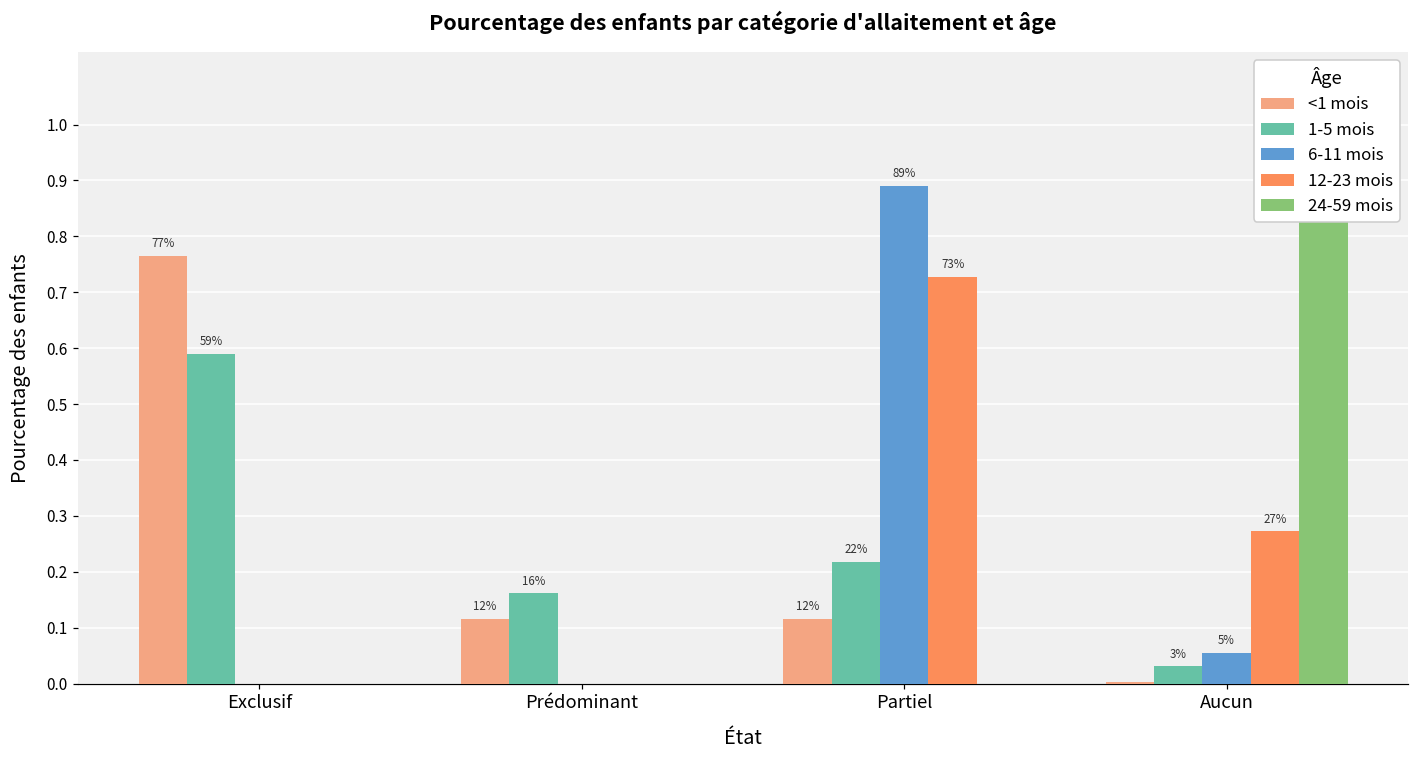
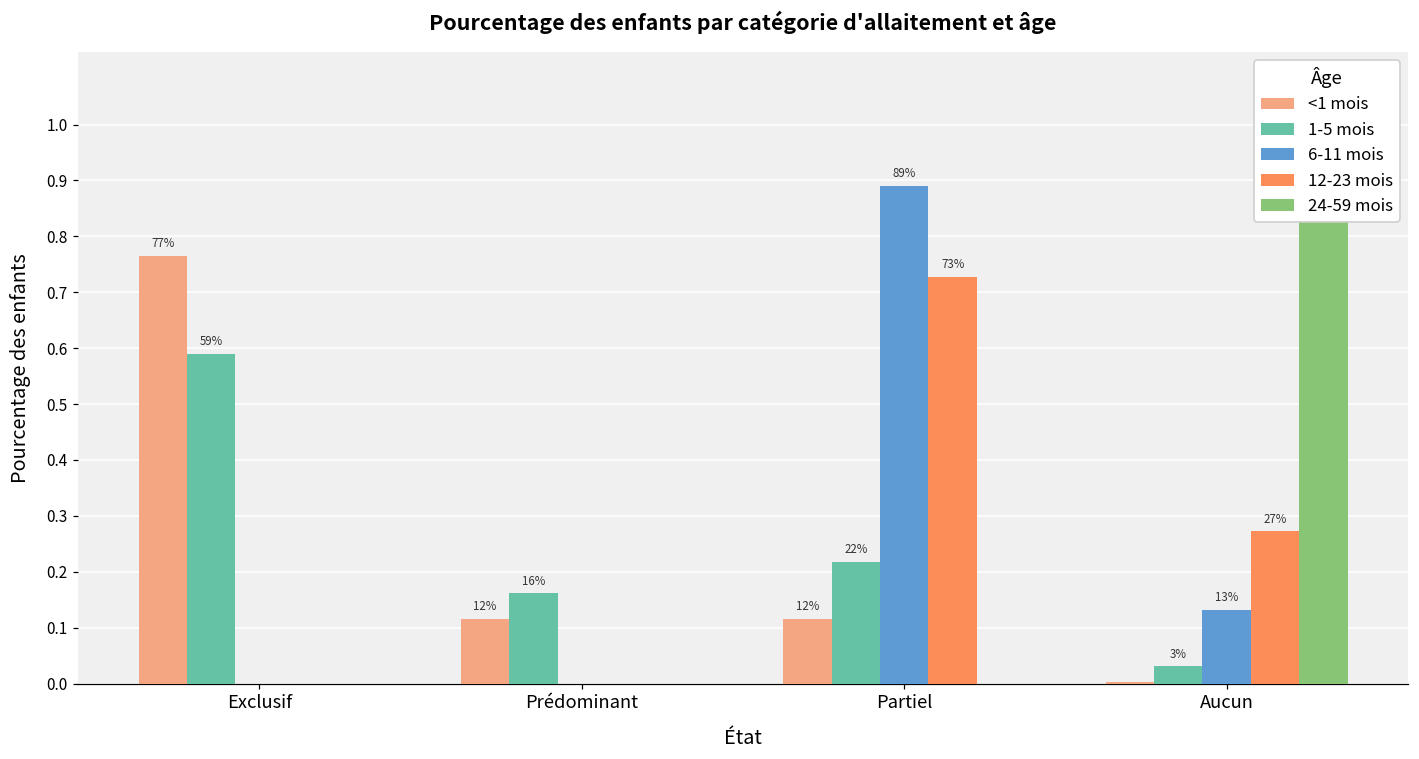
  {
    "6-11 mois": {
      "Partiel": "89%",
-     "Aucun": "5%"
+     "Aucun": "13%"
    }
  }
